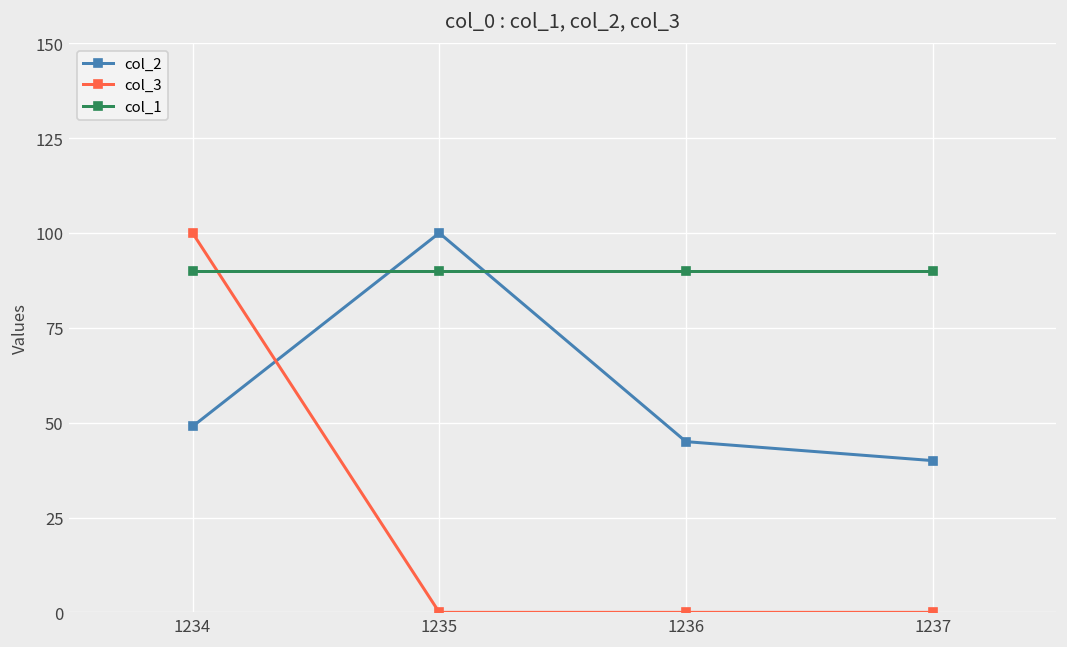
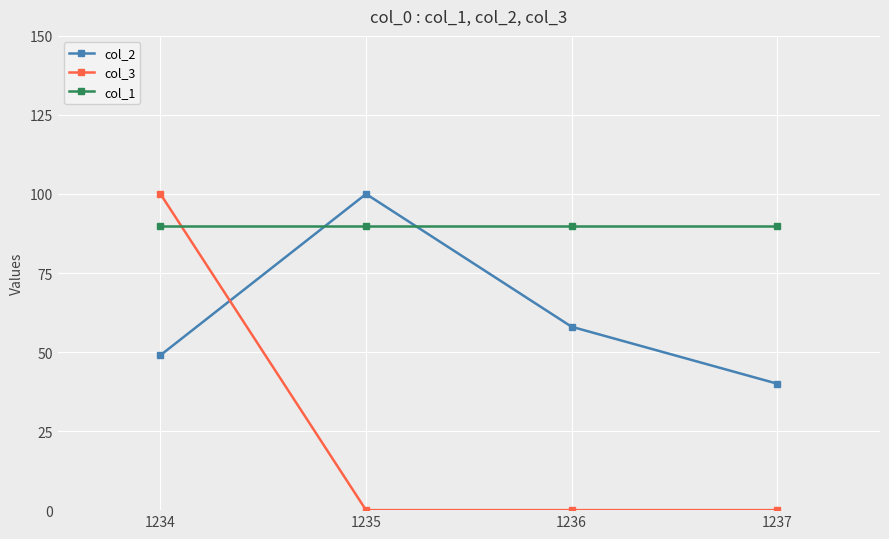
  {
    "col_2": {
      "1234": 49,
      "1235": 100,
-     "1236": 45,
+     "1236": 58,
      "1237": 40
    },
    "col_3": {
      "1234": 100,
      "1235": 0,
      "1236": 0,
      "1237": 0
    },
    "col_1": {
      "1234": 90,
      "1235": 90,
      "1236": 90,
      "1237": 90
    }
  }
